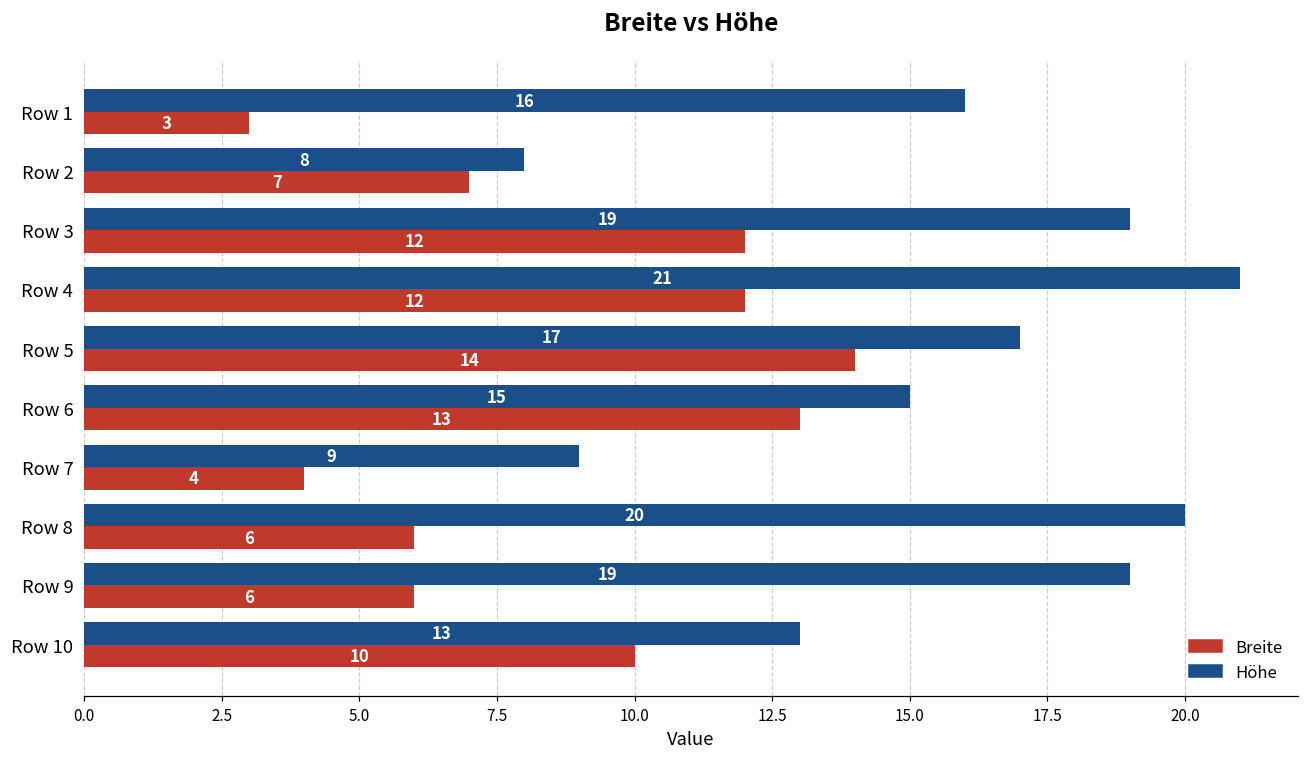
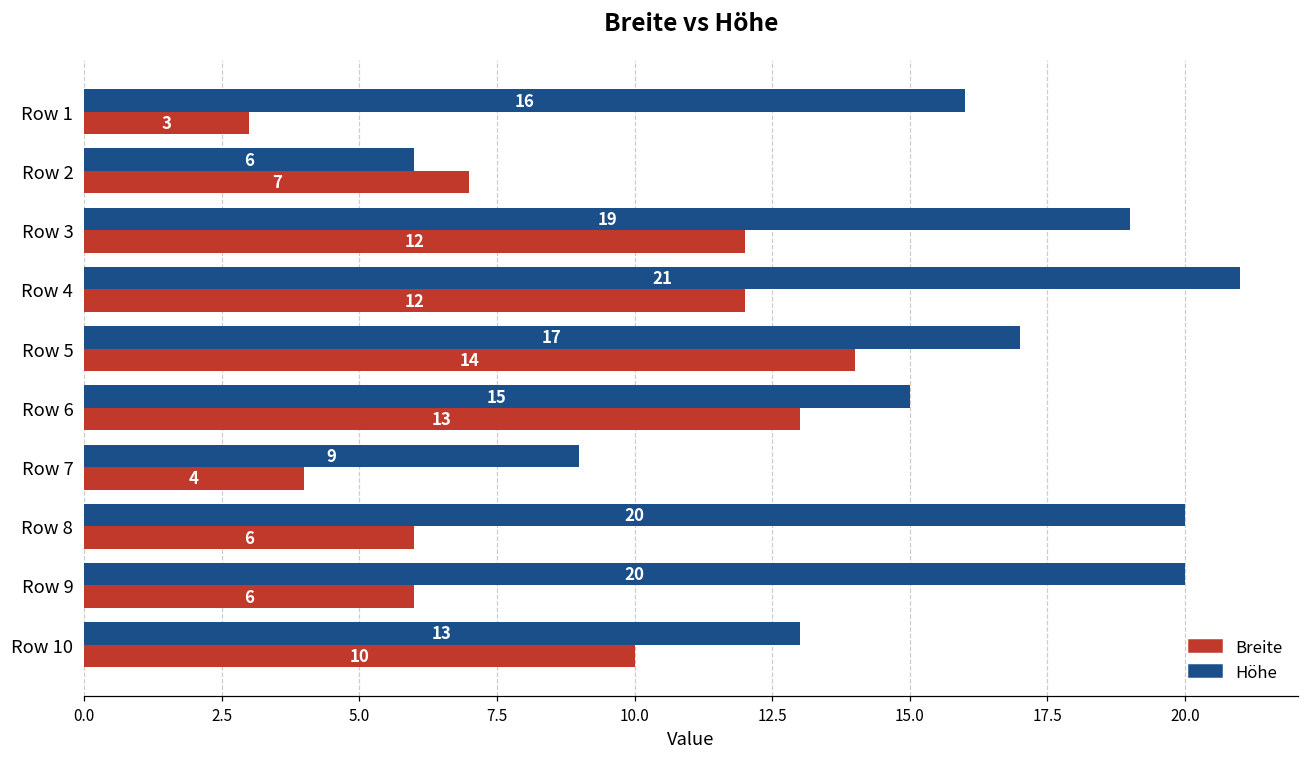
  {
    "Breite": {
      "Row 1": 3,
      "Row 2": 7,
      "Row 3": 12,
      "Row 4": 12,
      "Row 5": 14,
      "Row 6": 13,
      "Row 7": 4,
      "Row 8": 6,
      "Row 9": 6,
      "Row 10": 10
    },
    "Höhe": {
      "Row 1": 16,
-     "Row 2": 8,
+     "Row 2": 6,
      "Row 3": 19,
      "Row 4": 21,
      "Row 5": 17,
      "Row 6": 15,
      "Row 7": 9,
      "Row 8": 20,
-     "Row 9": 19,
+     "Row 9": 20,
      "Row 10": 13
    }
  }
